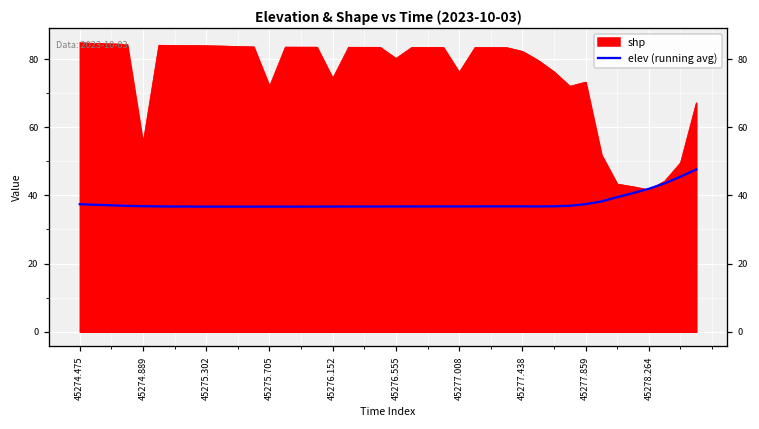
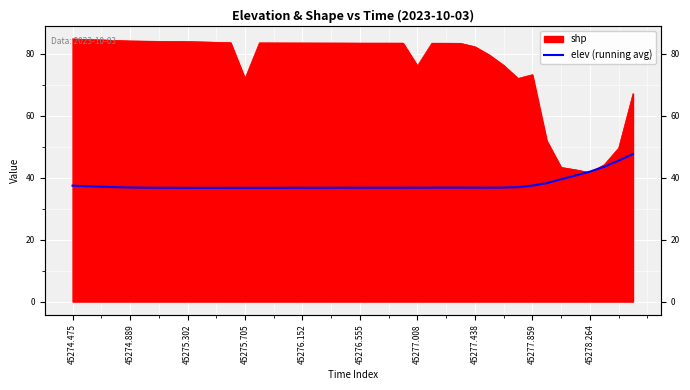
  {
    "shp": {
-     "45274.889": 55,
+     "45274.889": 84,
      "45275.302": 84,
      "45275.705": 72,
-     "45276.152": 74,
-     "45276.555": 80,
+     "45276.152": 83,
+     "45276.555": 83,
      "45277.008": 76,
      "45277.438": 82,
      "45277.859": 73
    },
    "elev (running avg)": {
      "45274.475": 37,
      "45274.889": 37,
      "45275.302": 37,
      "45275.705": 37,
      "45276.152": 37,
      "45276.555": 37,
      "45277.008": 37,
      "45277.438": 37,
      "45277.859": 37
    }
  }
